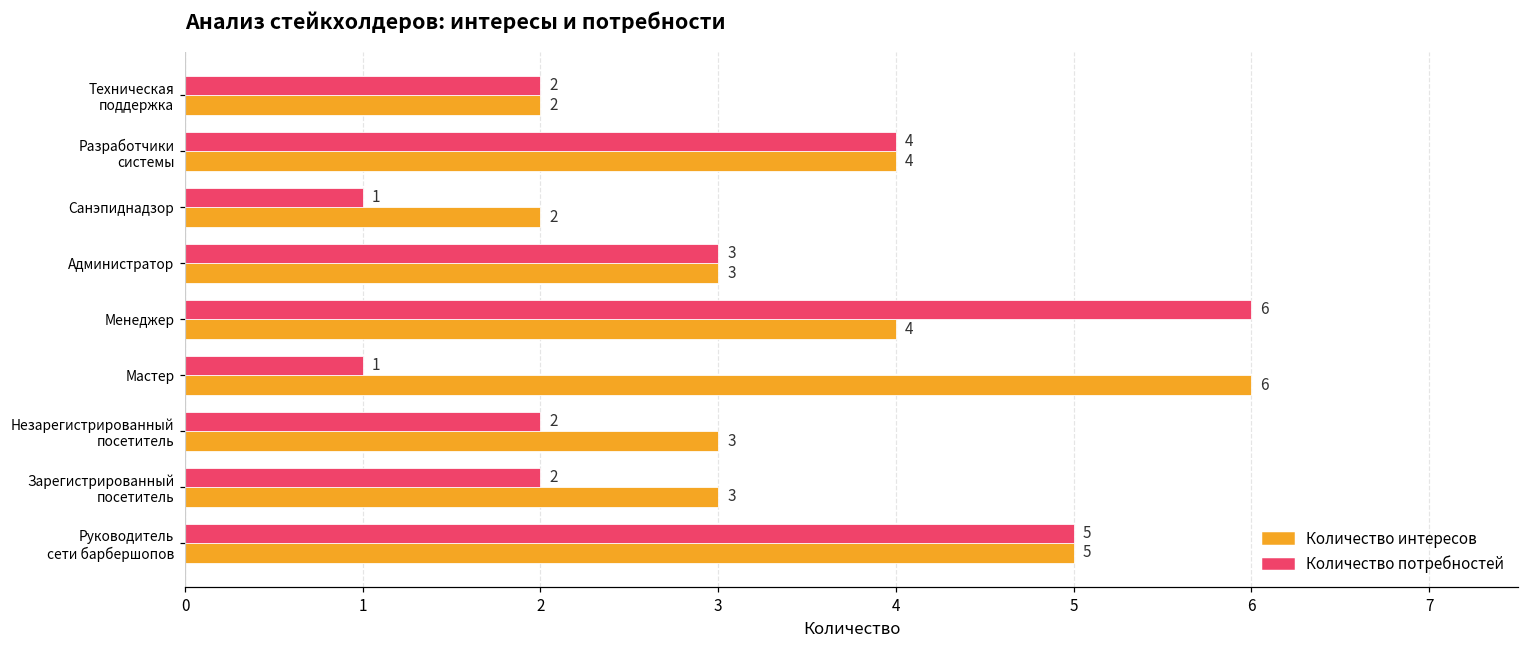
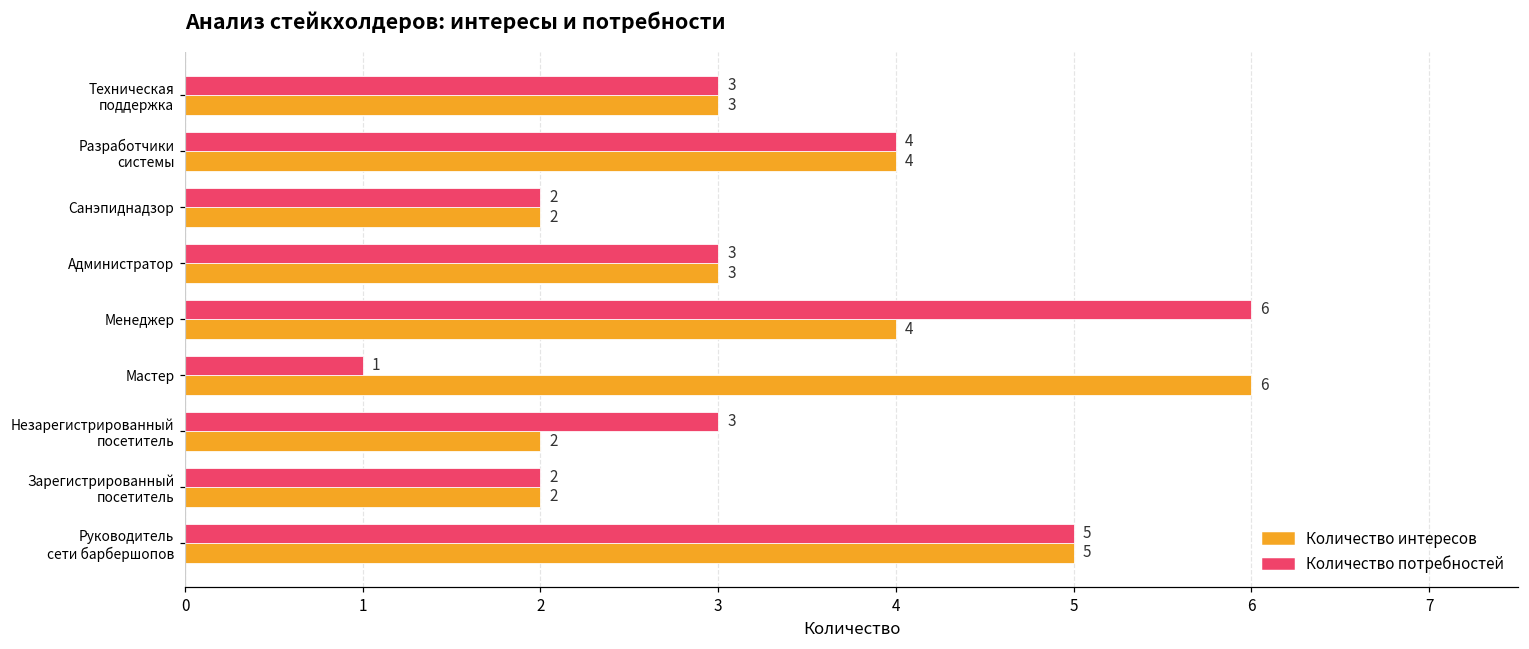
  {
    "Количество интересов": {
-     "Техническая поддержка": 2,
+     "Техническая поддержка": 3,
      "Разработчики системы": 4,
      "Санэпиднадзор": 2,
      "Администратор": 3,
      "Менеджер": 4,
      "Мастер": 6,
-     "Незарегистрированный посетитель": 3,
-     "Зарегистрированный посетитель": 3,
+     "Незарегистрированный посетитель": 2,
+     "Зарегистрированный посетитель": 2,
      "Руководитель сети барбершопов": 5
    },
    "Количество потребностей": {
-     "Техническая поддержка": 2,
+     "Техническая поддержка": 3,
      "Разработчики системы": 4,
-     "Санэпиднадзор": 1,
+     "Санэпиднадзор": 2,
      "Администратор": 3,
      "Менеджер": 6,
      "Мастер": 1,
-     "Незарегистрированный посетитель": 2,
+     "Незарегистрированный посетитель": 3,
      "Зарегистрированный посетитель": 2,
      "Руководитель сети барбершопов": 5
    }
  }
